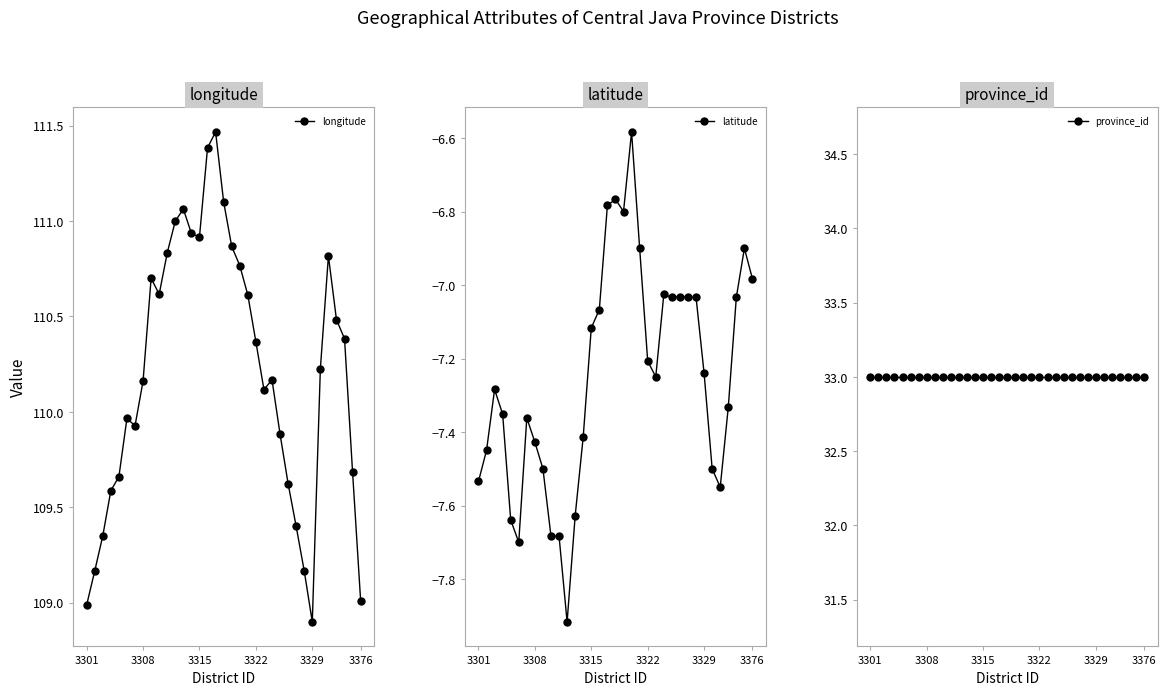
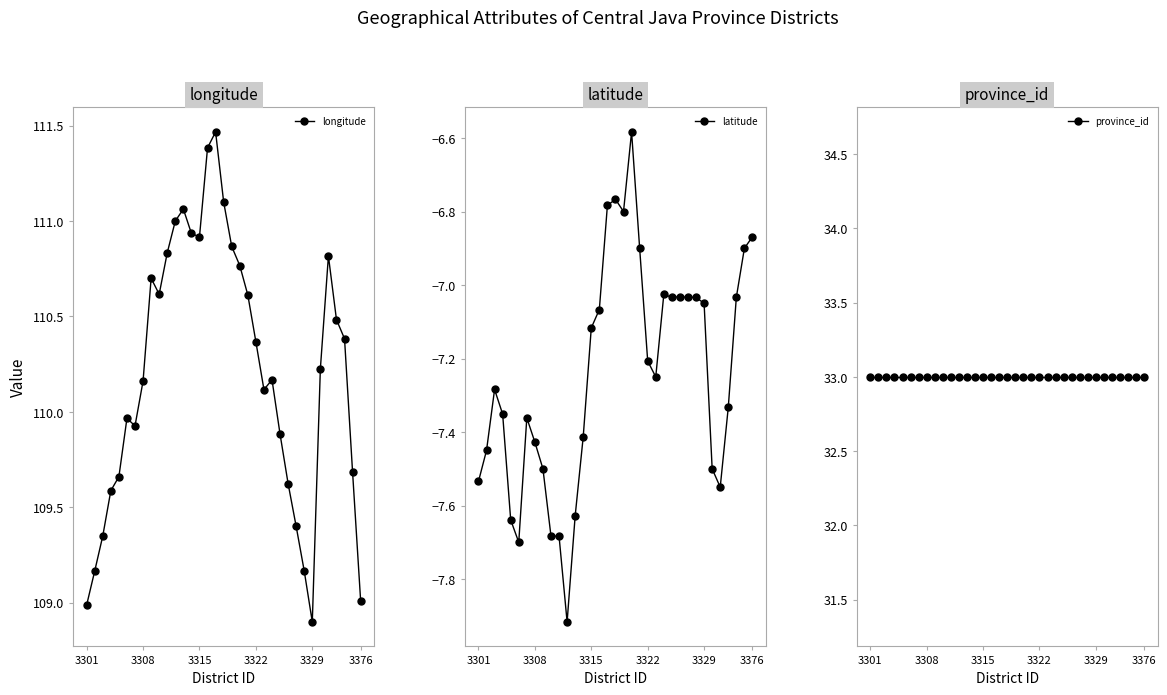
  {
    "longitude": {
      "3301": 108.99,
      "3308": 110.16,
      "3315": 110.92,
      "3322": 110.37,
      "3329": 108.90,
      "3376": 109.01
    },
    "latitude": {
      "3301": -7.53,
      "3308": -7.43,
      "3315": -7.12,
      "3322": -7.21,
-     "3329": -7.24,
-     "3376": -6.98
+     "3329": -7.05,
+     "3376": -6.87
    },
    "province_id": {
      "3301": 33.00,
      "3308": 33.00,
      "3315": 33.00,
      "3322": 33.00,
      "3329": 33.00,
      "3376": 33.00
    }
  }
